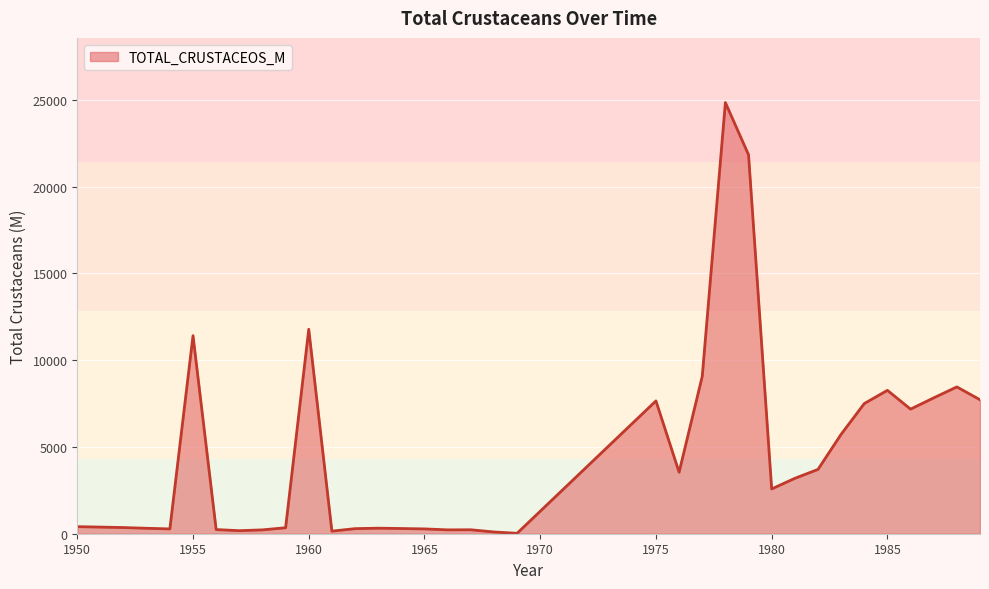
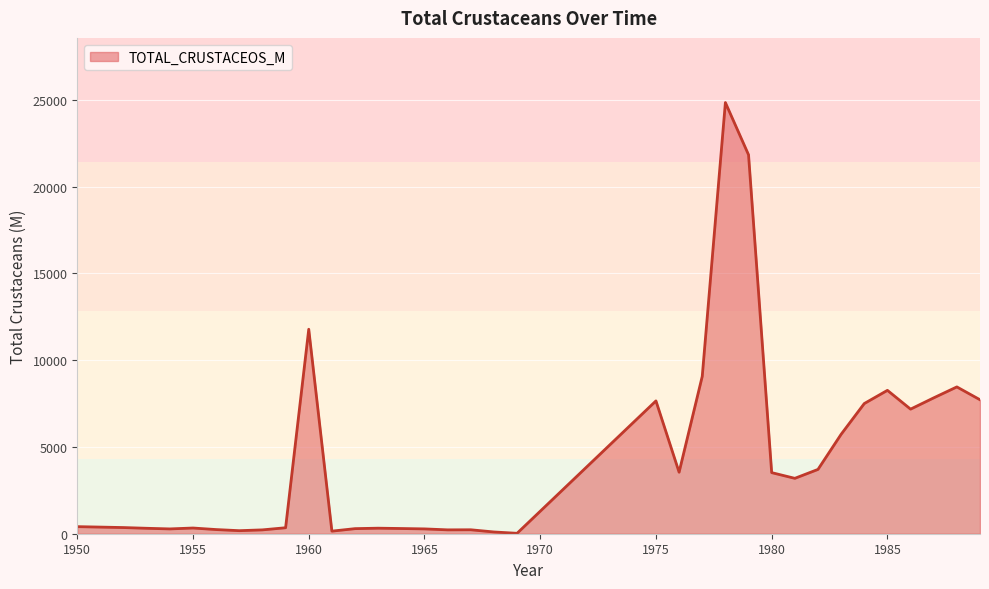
  {
    "1950": 400,
-   "1955": 11400,
+   "1955": 300,
    "1960": 11800,
    "1965": 300,
    "1975": 7700,
-   "1980": 2600,
+   "1980": 3500,
    "1985": 8300
  }
